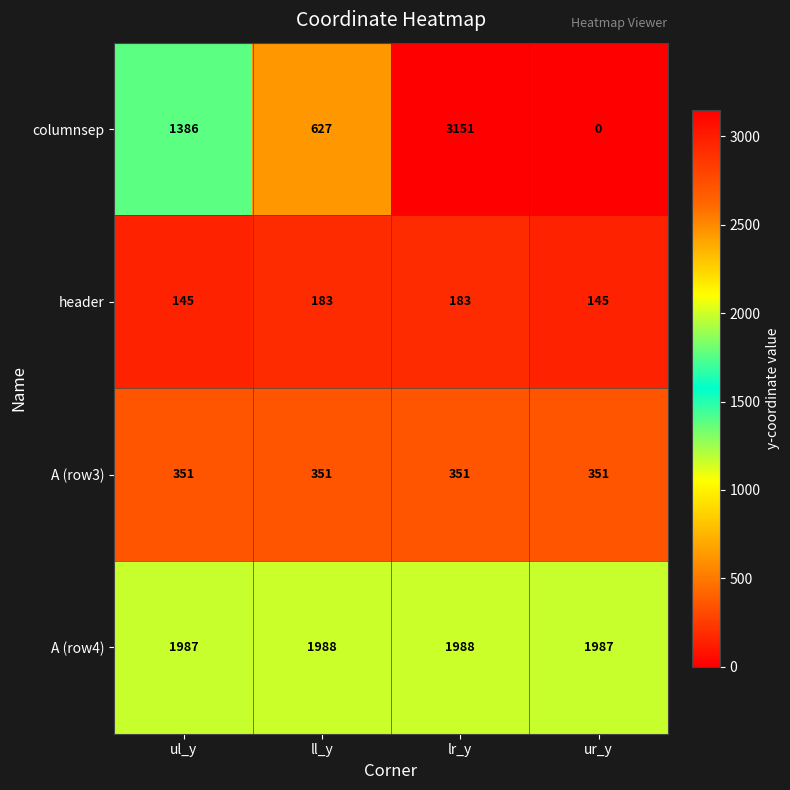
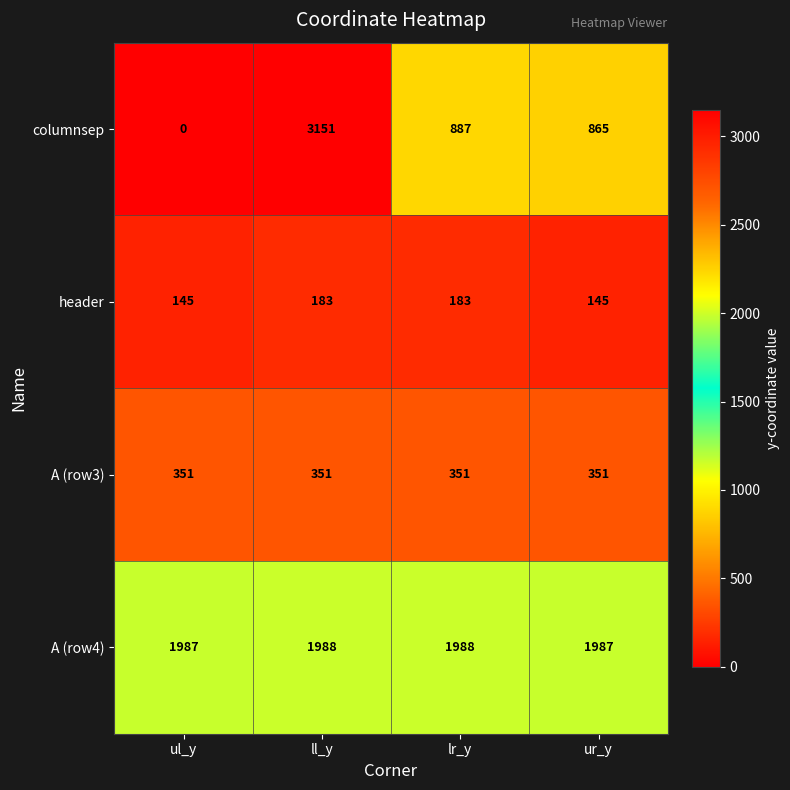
  {
    "columnsep": {
-     "ul_y": 1386,
-     "ll_y": 627,
-     "lr_y": 3151,
-     "ur_y": 0
+     "ul_y": 0,
+     "ll_y": 3151,
+     "lr_y": 887,
+     "ur_y": 865
    },
    "header": {
      "ul_y": 145,
      "ll_y": 183,
      "lr_y": 183,
      "ur_y": 145
    },
    "A (row3)": {
      "ul_y": 351,
      "ll_y": 351,
      "lr_y": 351,
      "ur_y": 351
    },
    "A (row4)": {
      "ul_y": 1987,
      "ll_y": 1988,
      "lr_y": 1988,
      "ur_y": 1987
    }
  }
